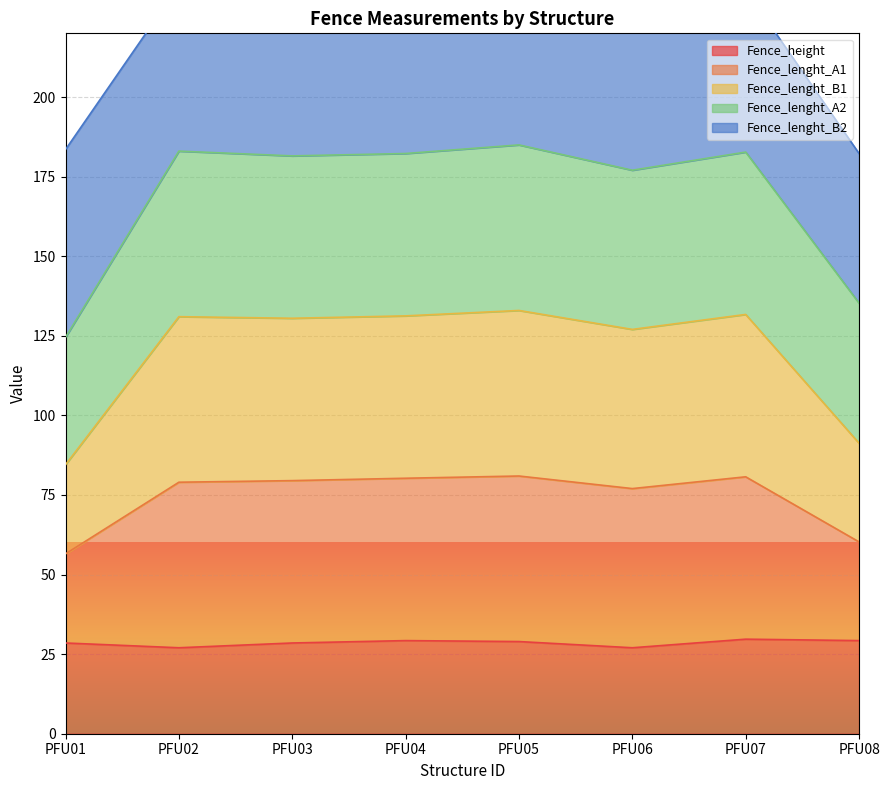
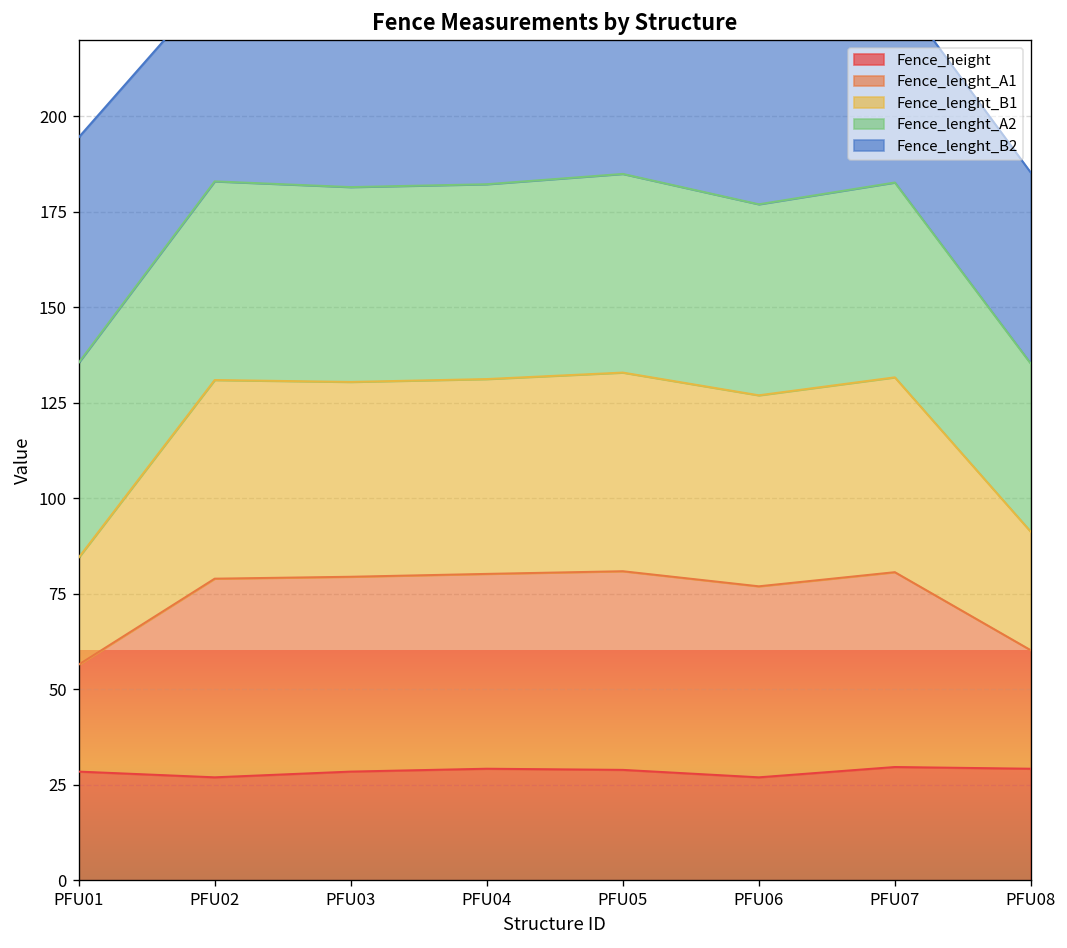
  {
    "Fence_lenght_B1": {
      "PFU01": 28,
      "PFU02": 52,
      "PFU03": 51,
      "PFU04": 51,
      "PFU05": 52,
      "PFU06": 50,
      "PFU07": 51,
      "PFU08": 31
    },
    "Fence_lenght_A2": {
-     "PFU01": 40,
+     "PFU01": 51,
      "PFU02": 52,
      "PFU03": 51,
      "PFU04": 51,
      "PFU05": 52,
      "PFU06": 50,
      "PFU07": 51,
      "PFU08": 44
    },
    "Fence_lenght_B2": {
      "PFU01": 59,
-     "PFU08": 47
+     "PFU08": 50
    }
  }
